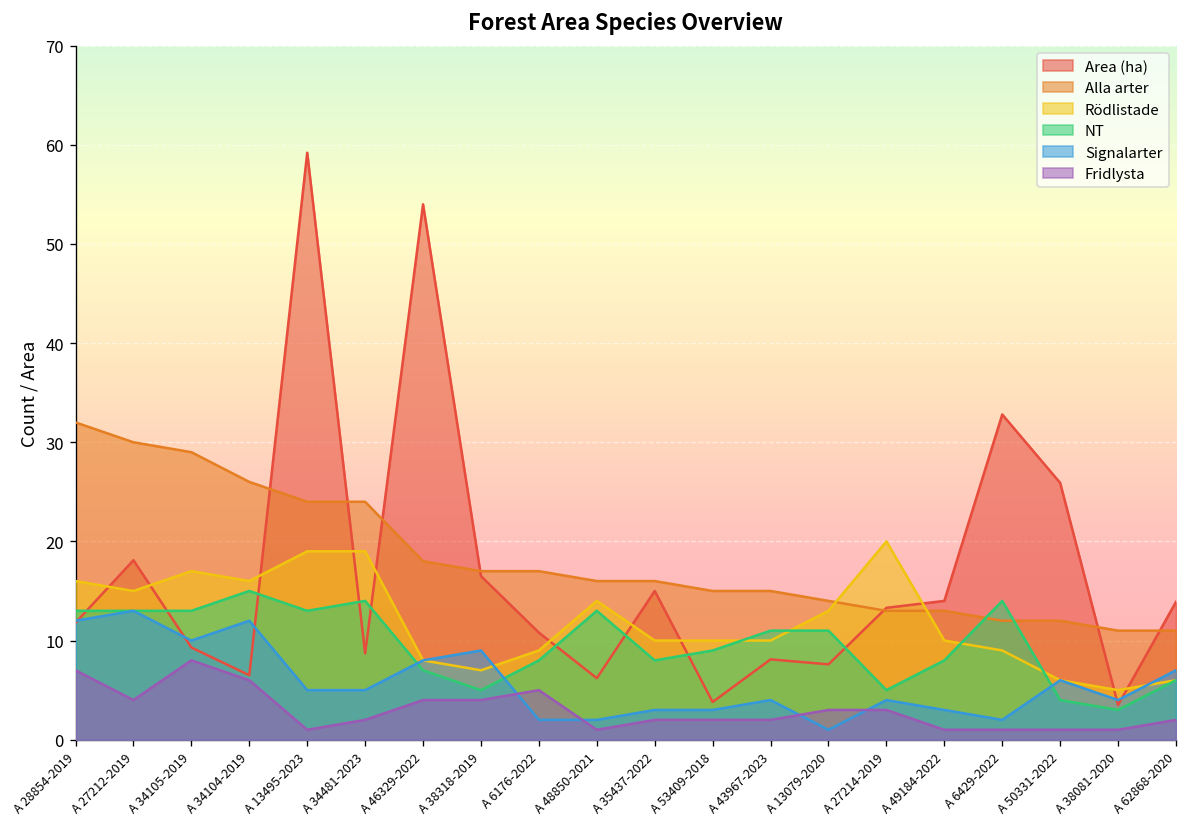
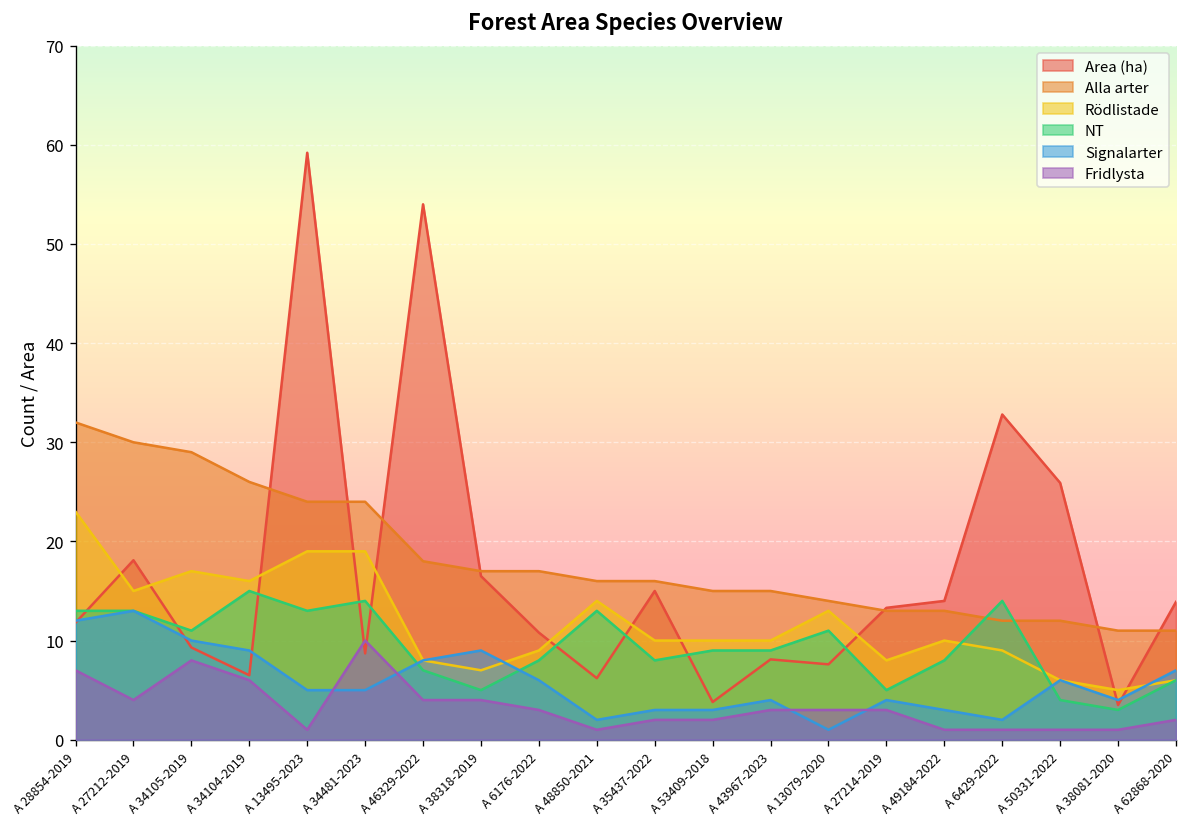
  {
    "Rödlistade": {
-     "A 28854-2019": 16,
+     "A 28854-2019": 23,
      "A 27212-2019": 15,
      "A 34105-2019": 17,
      "A 34104-2019": 16,
      "A 13495-2023": 19,
      "A 34481-2023": 19,
      "A 38318-2019": 7,
      "A 6176-2022": 9,
      "A 48850-2021": 14,
      "A 35437-2022": 10,
      "A 53409-2018": 10,
      "A 43967-2023": 10,
      "A 13079-2020": 13,
-     "A 27214-2019": 20,
+     "A 27214-2019": 8,
      "A 49184-2022": 10,
      "A 6429-2022": 9,
      "A 38081-2020": 5
    },
    "NT": {
      "A 28854-2019": 13,
-     "A 34105-2019": 13,
+     "A 34105-2019": 11,
      "A 34104-2019": 15,
      "A 13495-2023": 13,
      "A 34481-2023": 14,
      "A 46329-2022": 7,
      "A 38318-2019": 5,
      "A 6176-2022": 8,
      "A 48850-2021": 13,
      "A 35437-2022": 8,
      "A 53409-2018": 9,
-     "A 43967-2023": 11,
+     "A 43967-2023": 9,
      "A 13079-2020": 11,
      "A 27214-2019": 5,
      "A 49184-2022": 8,
      "A 6429-2022": 14,
      "A 50331-2022": 4,
      "A 38081-2020": 3
    },
    "Signalarter": {
      "A 34105-2019": 10,
-     "A 34104-2019": 12,
+     "A 34104-2019": 9,
      "A 13495-2023": 5,
      "A 34481-2023": 5,
      "A 38318-2019": 9,
-     "A 6176-2022": 2,
+     "A 6176-2022": 6,
      "A 48850-2021": 2,
      "A 35437-2022": 3,
      "A 53409-2018": 3,
      "A 43967-2023": 4,
      "A 13079-2020": 1,
      "A 27214-2019": 4,
      "A 49184-2022": 3,
      "A 6429-2022": 2,
      "A 38081-2020": 4,
      "A 62868-2020": 7
    },
    "Fridlysta": {
      "A 28854-2019": 7,
      "A 27212-2019": 4,
      "A 34105-2019": 8,
      "A 34104-2019": 6,
      "A 13495-2023": 1,
-     "A 34481-2023": 2,
+     "A 34481-2023": 10,
      "A 46329-2022": 4,
      "A 38318-2019": 4,
-     "A 6176-2022": 5,
+     "A 6176-2022": 3,
      "A 48850-2021": 1,
      "A 35437-2022": 2,
      "A 53409-2018": 2,
-     "A 43967-2023": 2,
+     "A 43967-2023": 3,
      "A 13079-2020": 3,
      "A 27214-2019": 3,
      "A 49184-2022": 1,
      "A 6429-2022": 1,
      "A 50331-2022": 1,
      "A 38081-2020": 1,
      "A 62868-2020": 2
    }
  }
